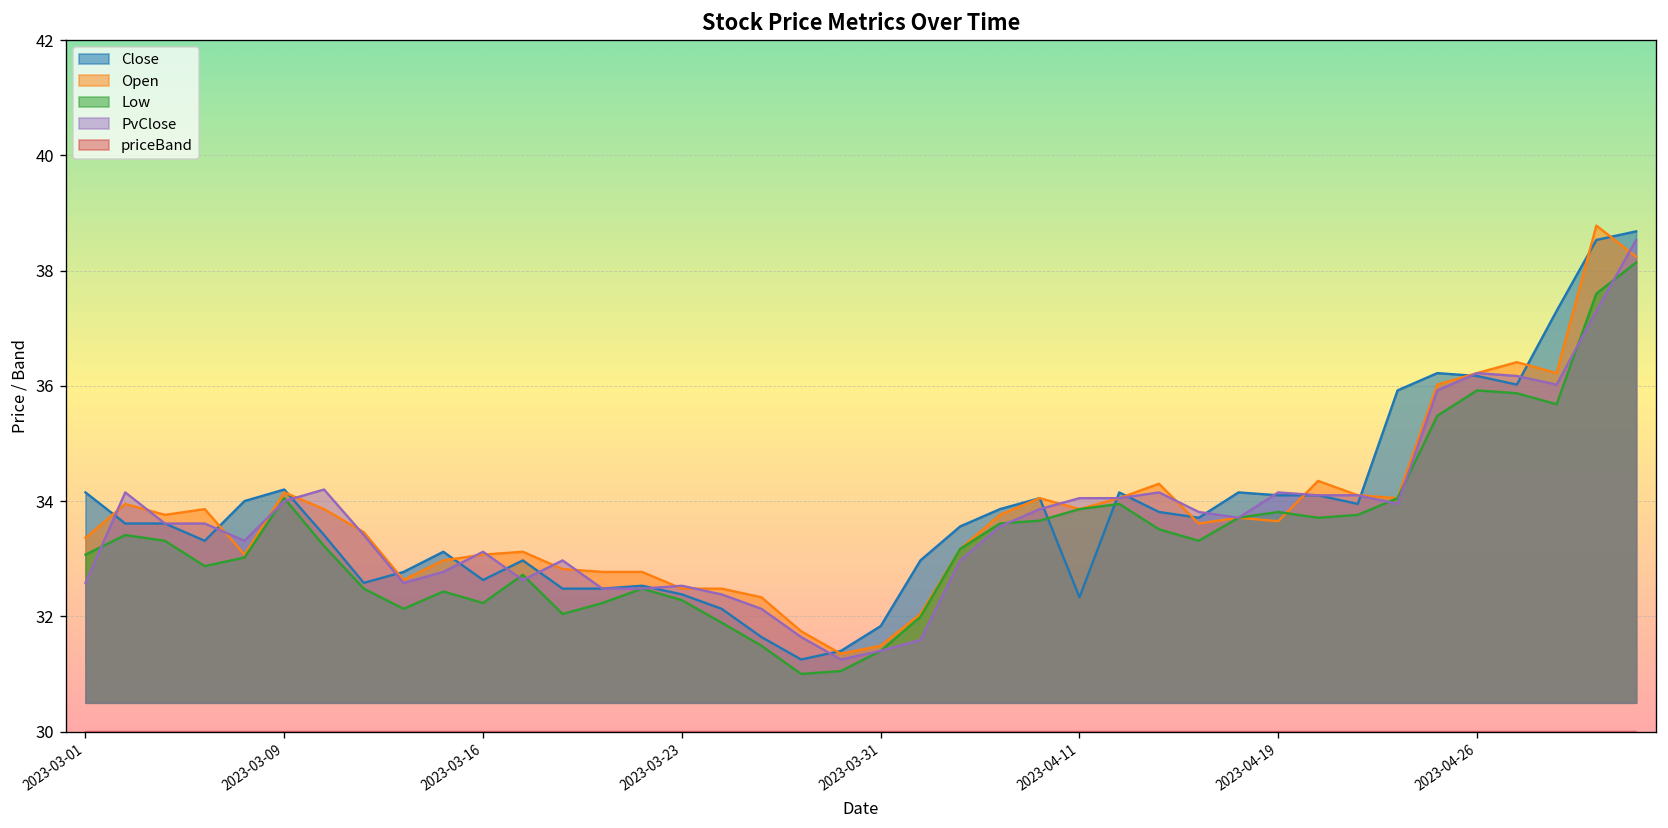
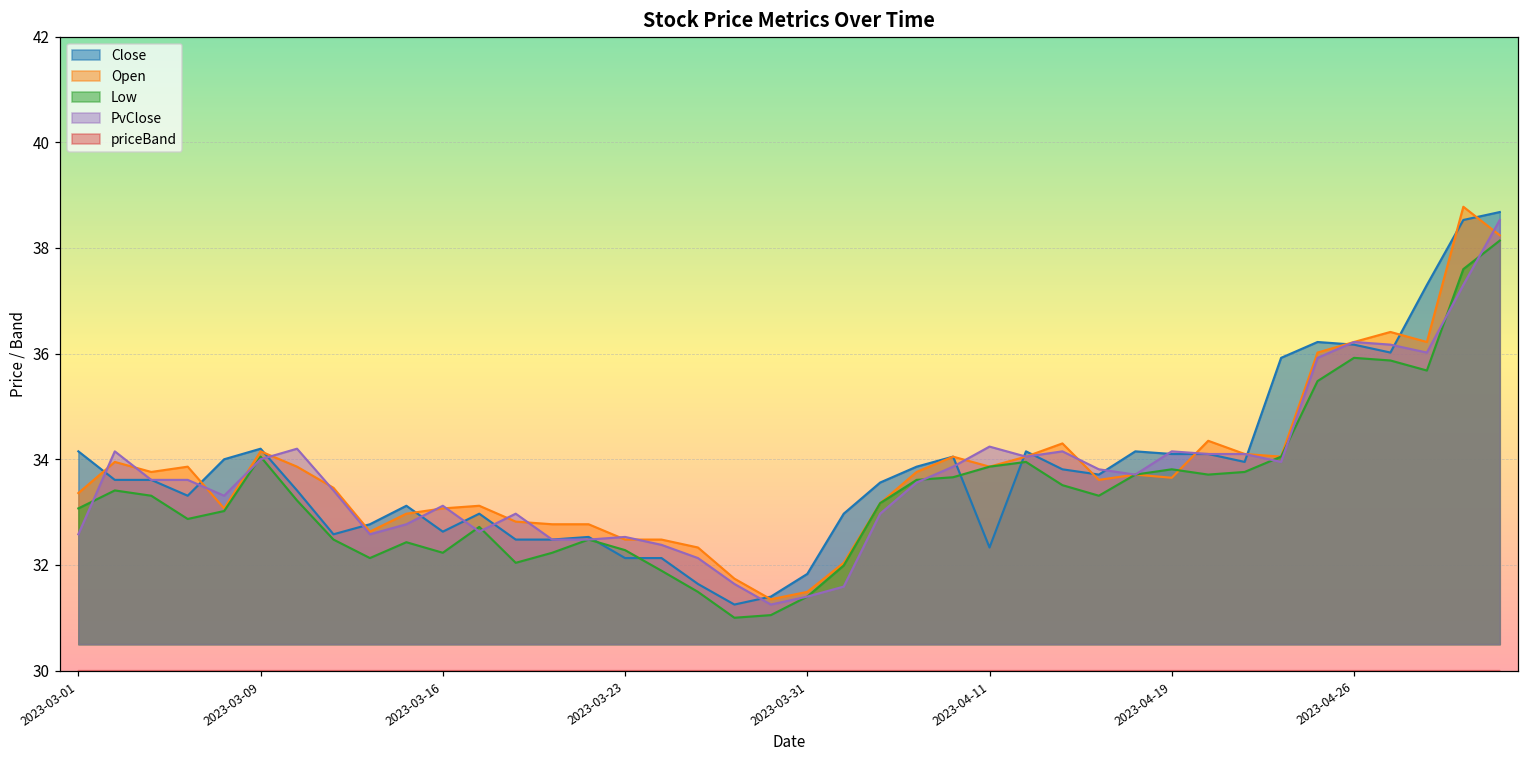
  {
    "Close": {
      "2023-03-01": 34.2,
      "2023-03-16": 32.6,
-     "2023-03-23": 32.4,
+     "2023-03-23": 32.1,
      "2023-03-31": 31.8,
      "2023-04-11": 32.3
    },
    "Open": {
      "2023-03-01": 33.4,
      "2023-03-31": 31.5,
      "2023-04-19": 33.7
    },
    "Low": {
      "2023-03-01": 33.1,
      "2023-03-16": 32.2,
      "2023-03-23": 32.3,
      "2023-04-19": 33.8,
      "2023-04-26": 35.9
    },
    "PvClose": {
      "2023-03-01": 32.6,
-     "2023-04-11": 34.1
+     "2023-04-11": 34.2
    }
  }
